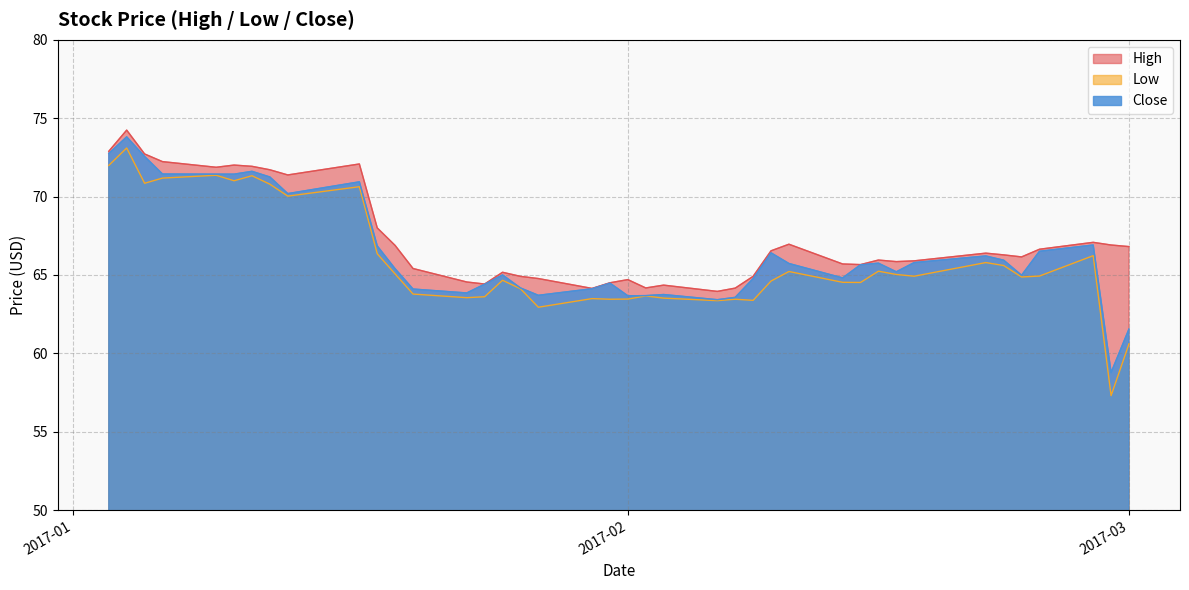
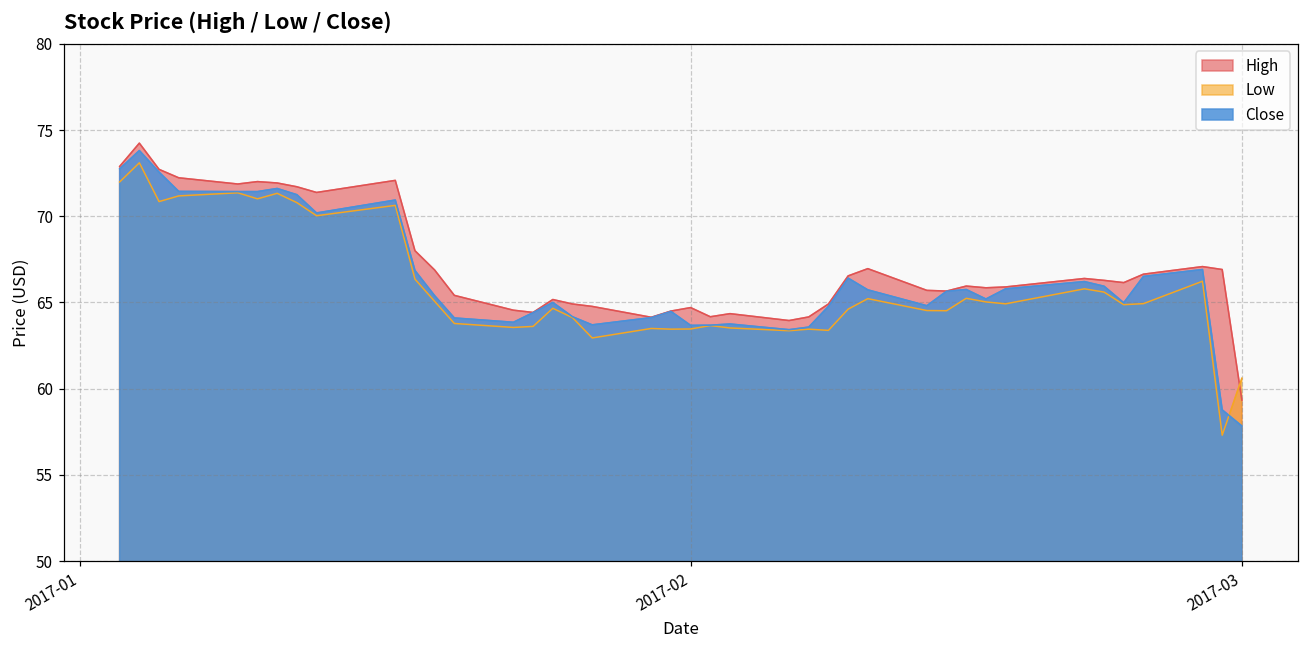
  {
    "High": {
      "2017-02": 64.7,
-     "2017-03": 66.8
+     "2017-03": 59.3
    },
    "Low": {
      "2017-02": 63.5,
      "2017-03": 60.6
    },
    "Close": {
      "2017-02": 63.7,
-     "2017-03": 61.5
+     "2017-03": 57.8
    }
  }
